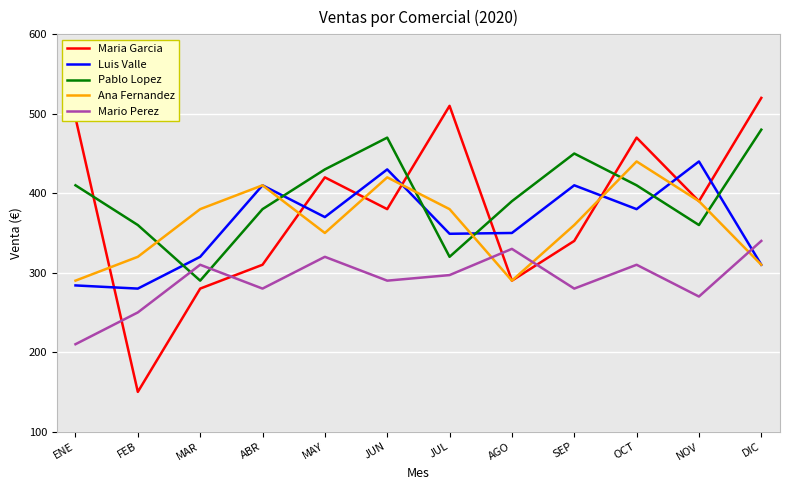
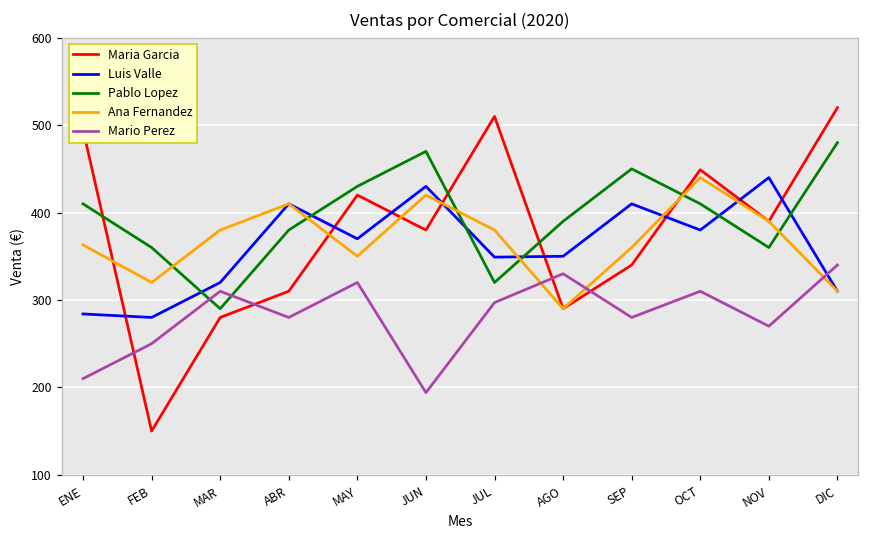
  {
    "Maria Garcia": {
      "FEB": 150,
      "MAR": 280,
      "ABR": 310,
      "MAY": 420,
      "JUN": 380,
      "JUL": 510,
      "SEP": 340,
-     "OCT": 470,
+     "OCT": 450,
      "DIC": 520
    },
    "Luis Valle": {
      "ENE": 280,
      "FEB": 280,
      "MAR": 320,
      "MAY": 370,
      "JUN": 430,
      "JUL": 350,
      "AGO": 350,
      "SEP": 410,
      "OCT": 380,
      "NOV": 440
    },
    "Pablo Lopez": {
      "ENE": 410,
      "FEB": 360,
      "MAR": 290,
      "ABR": 380,
      "MAY": 430,
      "JUN": 470,
      "JUL": 320,
      "AGO": 390,
      "SEP": 450,
      "OCT": 410,
      "NOV": 360,
      "DIC": 480
    },
    "Ana Fernandez": {
-     "ENE": 290,
+     "ENE": 360,
      "FEB": 320,
      "MAR": 380,
      "MAY": 350,
      "JUN": 420,
      "JUL": 380,
      "SEP": 360,
      "OCT": 440
    },
    "Mario Perez": {
      "ENE": 210,
      "FEB": 250,
      "MAR": 310,
      "ABR": 280,
      "MAY": 320,
-     "JUN": 290,
+     "JUN": 190,
      "JUL": 300,
      "AGO": 330,
      "SEP": 280,
      "OCT": 310,
      "NOV": 270,
      "DIC": 340
    }
  }
